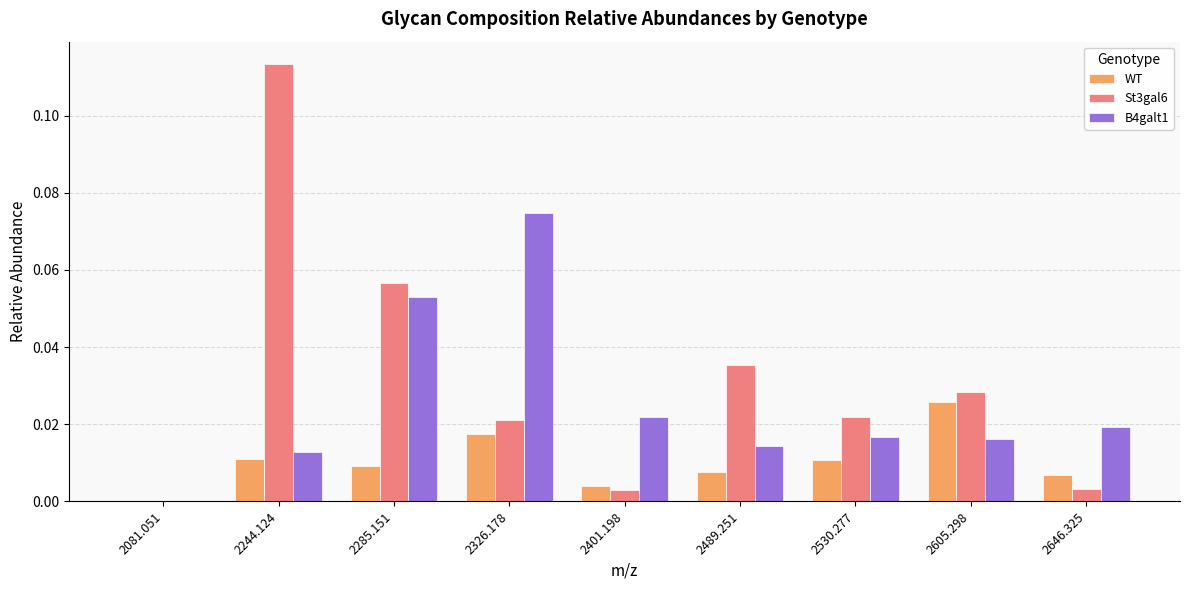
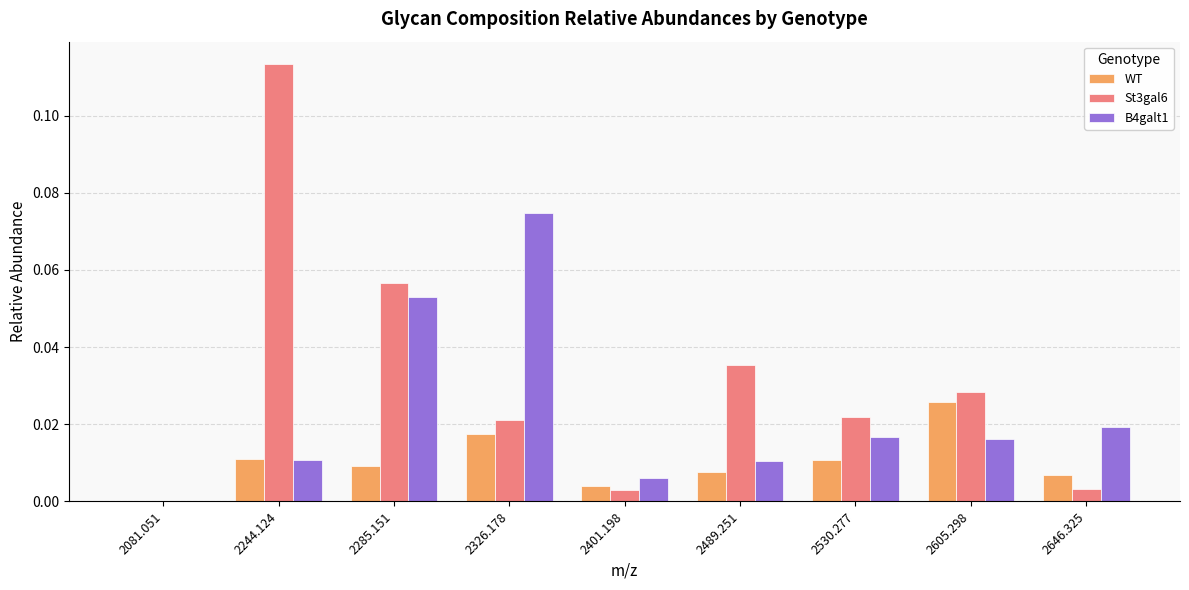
  {
    "B4galt1": {
      "2081.051": 0.000,
-     "2244.124": 0.013,
+     "2244.124": 0.011,
      "2285.151": 0.053,
      "2326.178": 0.075,
-     "2401.198": 0.022,
-     "2489.251": 0.014,
+     "2401.198": 0.006,
+     "2489.251": 0.010,
      "2530.277": 0.017,
      "2605.298": 0.016,
      "2646.325": 0.019
    }
  }
